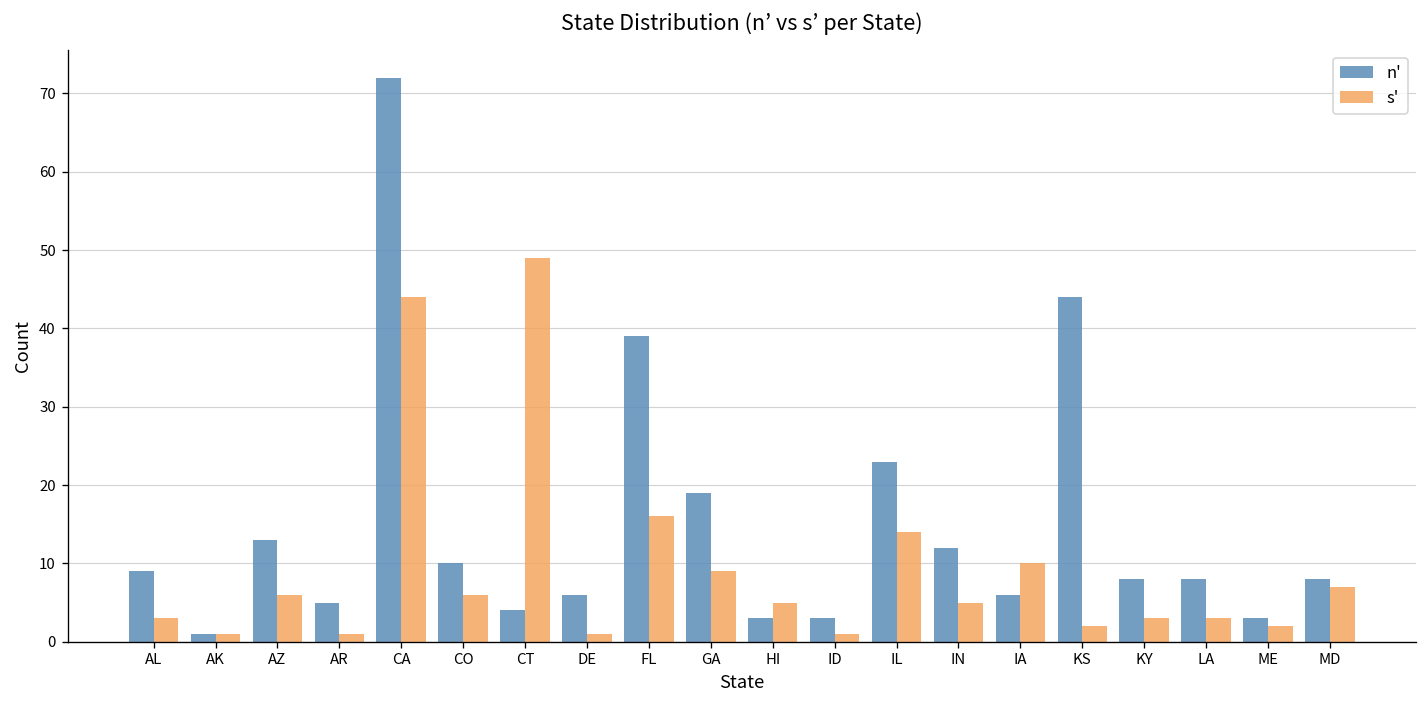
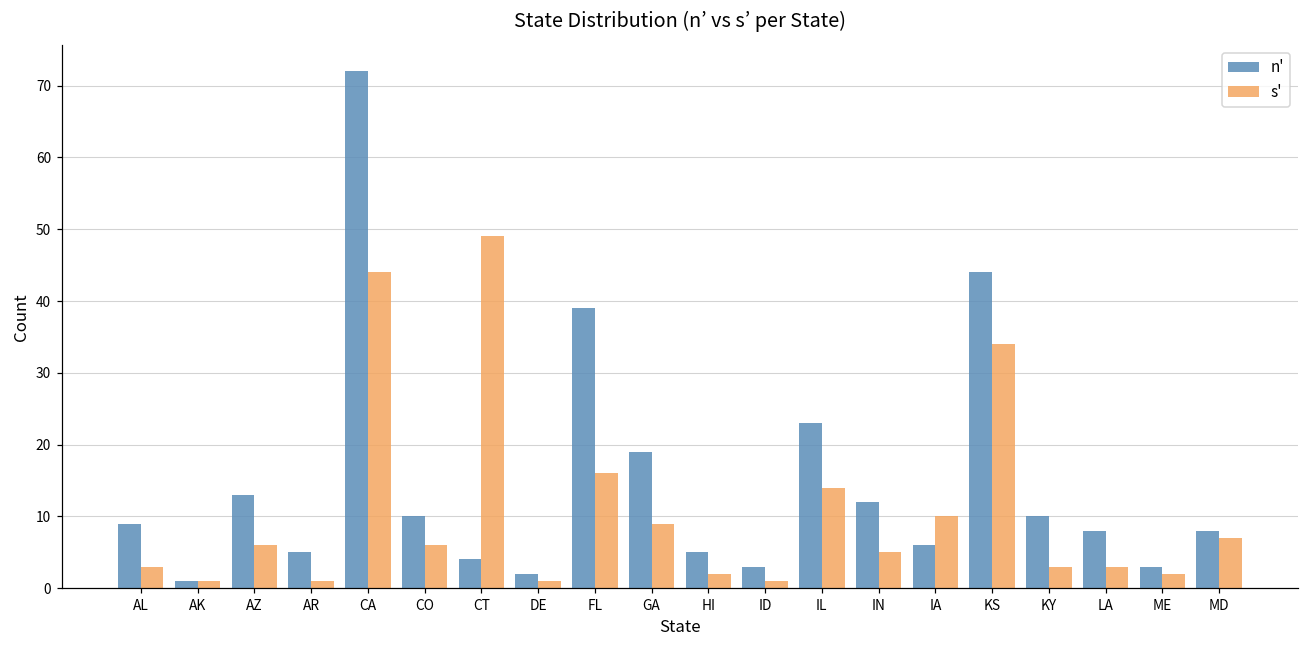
  {
    "n'": {
      "AL": 9,
      "AK": 1,
      "AZ": 13,
      "AR": 5,
      "CA": 72,
      "CO": 10,
      "CT": 4,
-     "DE": 6,
+     "DE": 2,
      "FL": 39,
      "GA": 19,
-     "HI": 3,
+     "HI": 5,
      "ID": 3,
      "IL": 23,
      "IN": 12,
      "IA": 6,
      "KS": 44,
-     "KY": 8,
+     "KY": 10,
      "LA": 8,
      "ME": 3,
      "MD": 8
    },
    "s'": {
      "AL": 3,
      "AK": 1,
      "AZ": 6,
      "AR": 1,
      "CA": 44,
      "CO": 6,
      "CT": 49,
      "DE": 1,
      "FL": 16,
      "GA": 9,
-     "HI": 5,
+     "HI": 2,
      "ID": 1,
      "IL": 14,
      "IN": 5,
      "IA": 10,
-     "KS": 2,
+     "KS": 34,
      "KY": 3,
      "LA": 3,
      "ME": 2,
      "MD": 7
    }
  }
